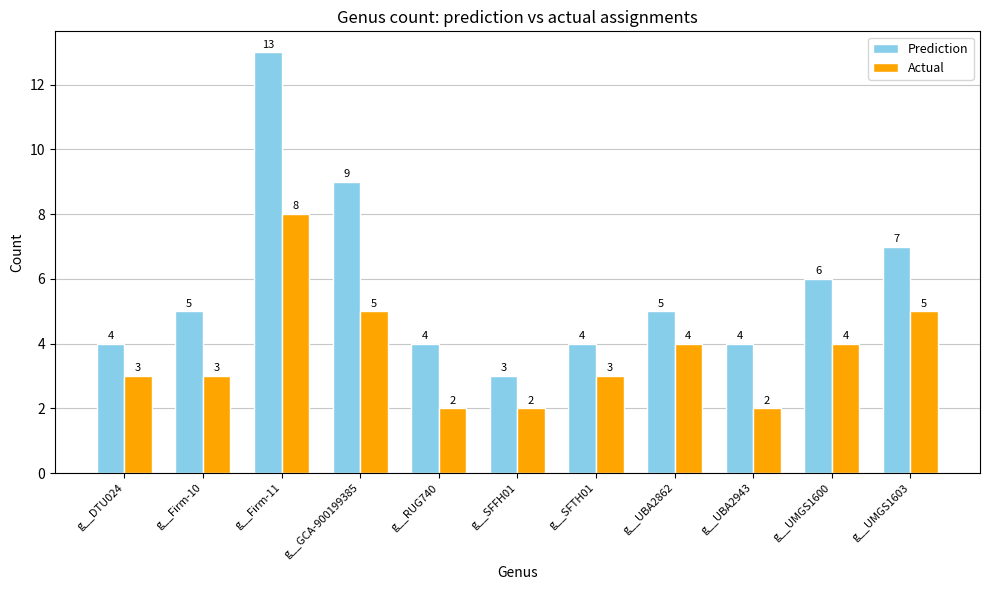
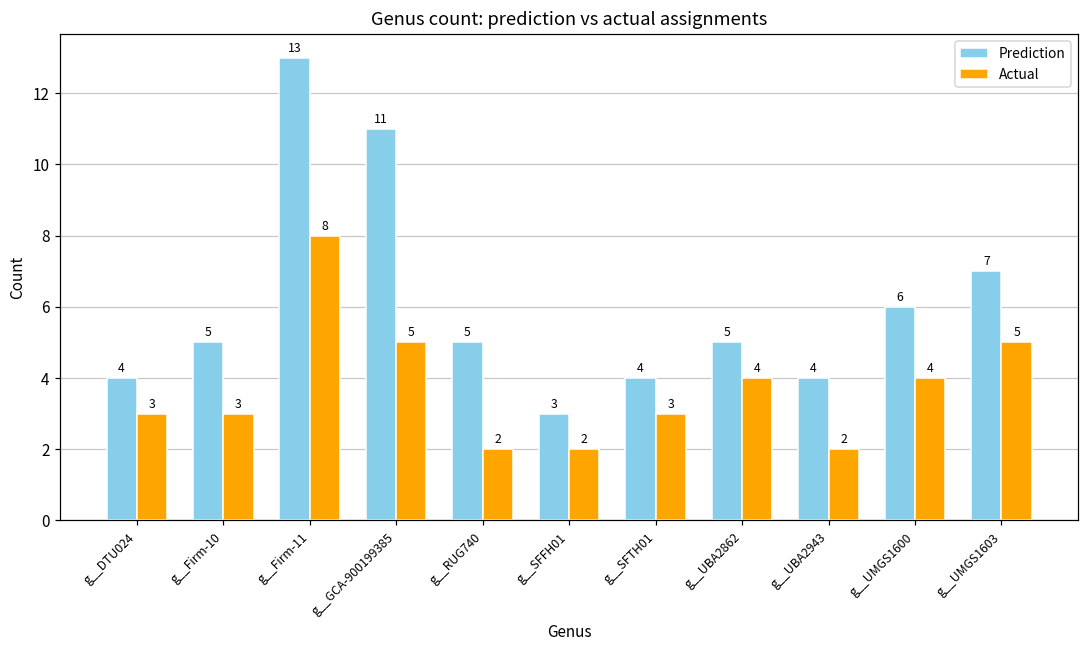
  {
    "Prediction": {
      "g__DTU024": 4,
      "g__Firm-10": 5,
      "g__Firm-11": 13,
-     "g__GCA-900199385": 9,
-     "g__RUG740": 4,
+     "g__GCA-900199385": 11,
+     "g__RUG740": 5,
      "g__SFFH01": 3,
      "g__SFTH01": 4,
      "g__UBA2862": 5,
      "g__UBA2943": 4,
      "g__UMGS1600": 6,
      "g__UMGS1603": 7
    },
    "Actual": {
      "g__DTU024": 3,
      "g__Firm-10": 3,
      "g__Firm-11": 8,
      "g__GCA-900199385": 5,
      "g__RUG740": 2,
      "g__SFFH01": 2,
      "g__SFTH01": 3,
      "g__UBA2862": 4,
      "g__UBA2943": 2,
      "g__UMGS1600": 4,
      "g__UMGS1603": 5
    }
  }
